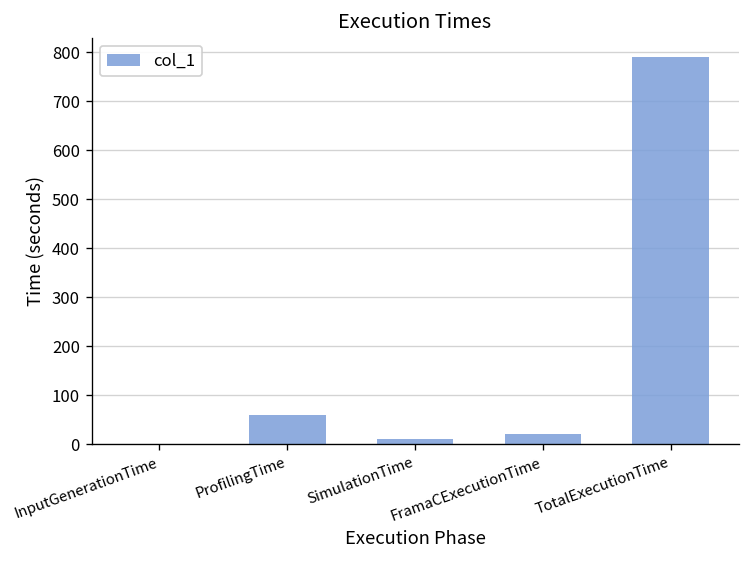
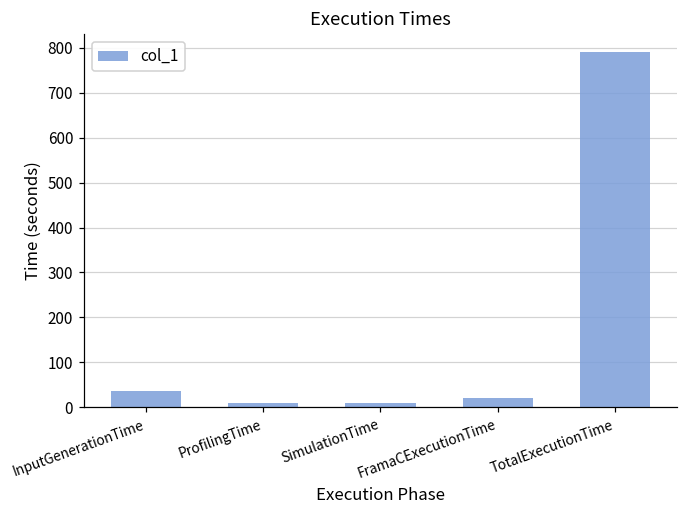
  {
-   "InputGenerationTime": 0,
-   "ProfilingTime": 60,
+   "InputGenerationTime": 40,
+   "ProfilingTime": 10,
    "SimulationTime": 10,
    "FramaCExecutionTime": 20,
    "TotalExecutionTime": 790
  }
